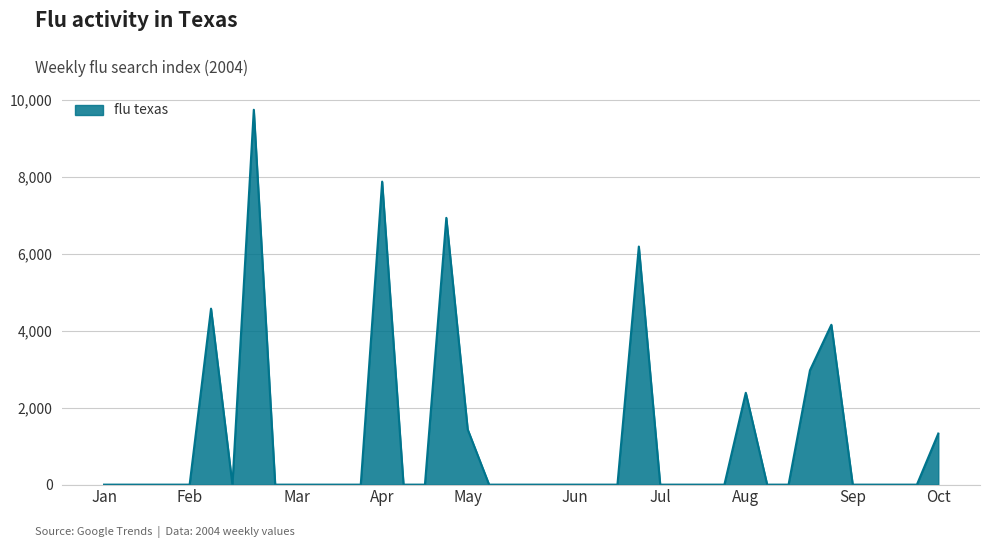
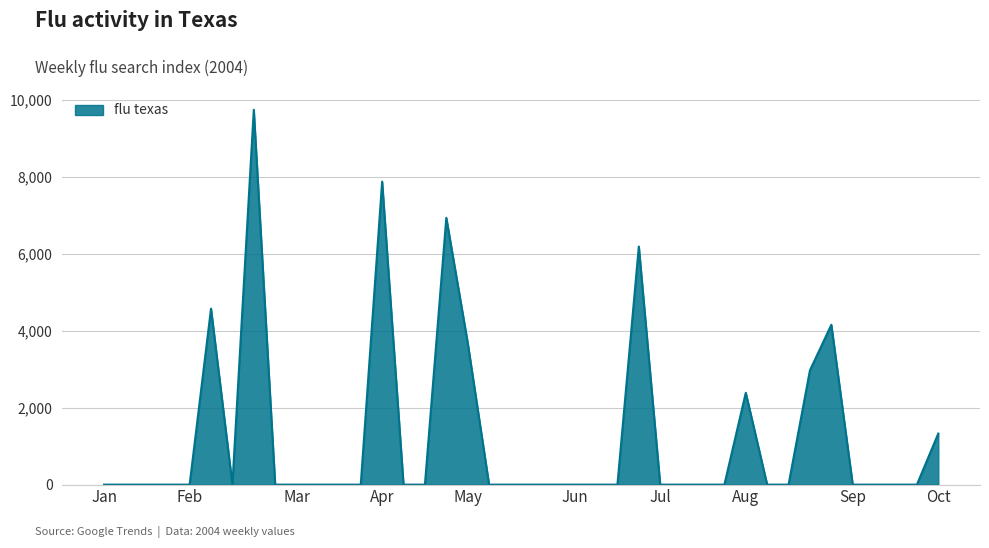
  {
    "Jan": "0",
    "Feb": "0",
    "Mar": "0",
    "Apr": "7,900",
-   "May": "1,400",
+   "May": "3,700",
    "Jun": "0",
    "Jul": "0",
    "Aug": "2,400",
    "Sep": "0",
    "Oct": "1,300"
  }
